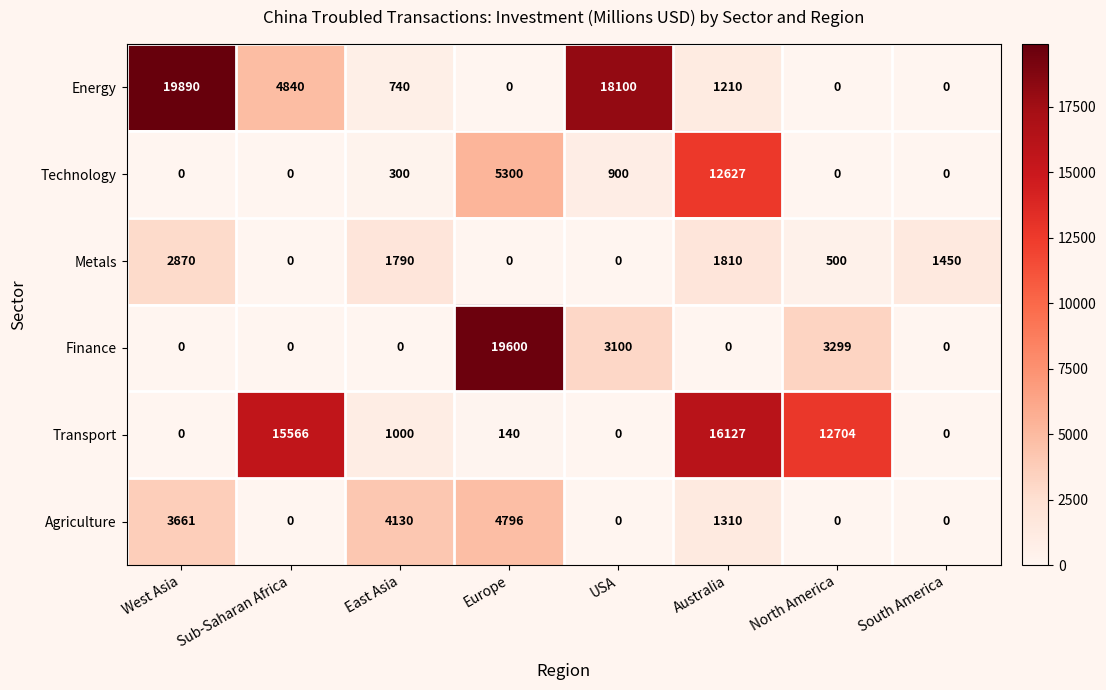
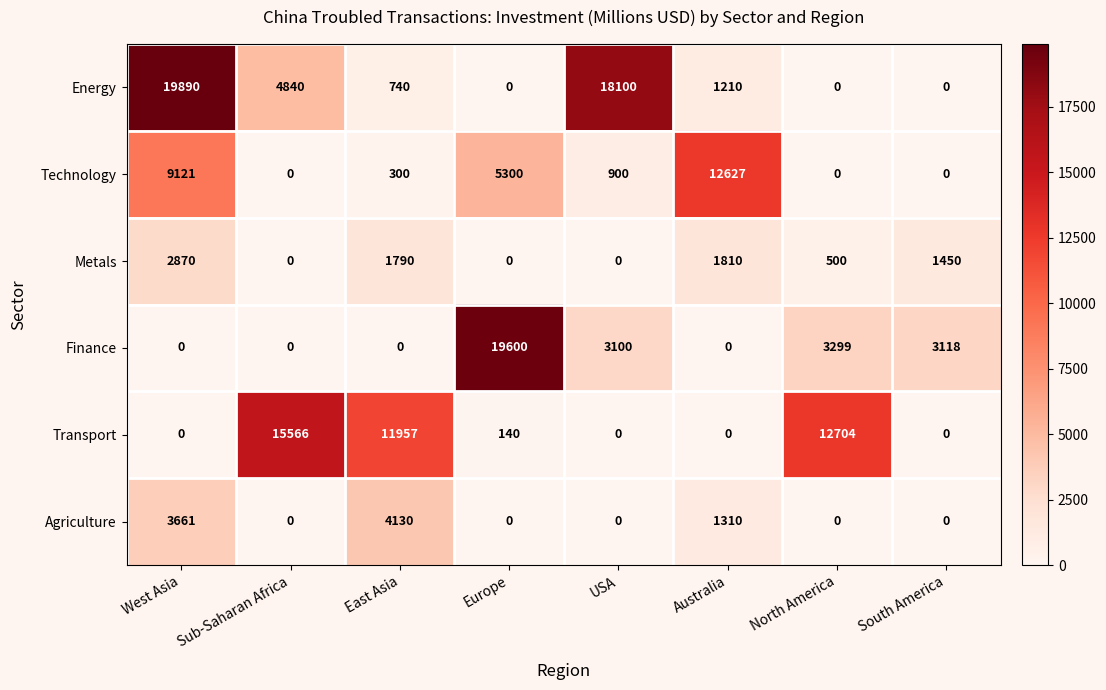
  {
    "Energy": {
      "West Asia": 19890,
      "Sub-Saharan Africa": 4840,
      "East Asia": 740,
      "Europe": 0,
      "USA": 18100,
      "Australia": 1210,
      "North America": 0,
      "South America": 0
    },
    "Technology": {
-     "West Asia": 0,
+     "West Asia": 9121,
      "Sub-Saharan Africa": 0,
      "East Asia": 300,
      "Europe": 5300,
      "USA": 900,
      "Australia": 12627,
      "North America": 0,
      "South America": 0
    },
    "Metals": {
      "West Asia": 2870,
      "Sub-Saharan Africa": 0,
      "East Asia": 1790,
      "Europe": 0,
      "USA": 0,
      "Australia": 1810,
      "North America": 500,
      "South America": 1450
    },
    "Finance": {
      "West Asia": 0,
      "Sub-Saharan Africa": 0,
      "East Asia": 0,
      "Europe": 19600,
      "USA": 3100,
      "Australia": 0,
      "North America": 3299,
-     "South America": 0
+     "South America": 3118
    },
    "Transport": {
      "West Asia": 0,
      "Sub-Saharan Africa": 15566,
-     "East Asia": 1000,
+     "East Asia": 11957,
      "Europe": 140,
      "USA": 0,
-     "Australia": 16127,
+     "Australia": 0,
      "North America": 12704,
      "South America": 0
    },
    "Agriculture": {
      "West Asia": 3661,
      "Sub-Saharan Africa": 0,
      "East Asia": 4130,
-     "Europe": 4796,
+     "Europe": 0,
      "USA": 0,
      "Australia": 1310,
      "North America": 0,
      "South America": 0
    }
  }
